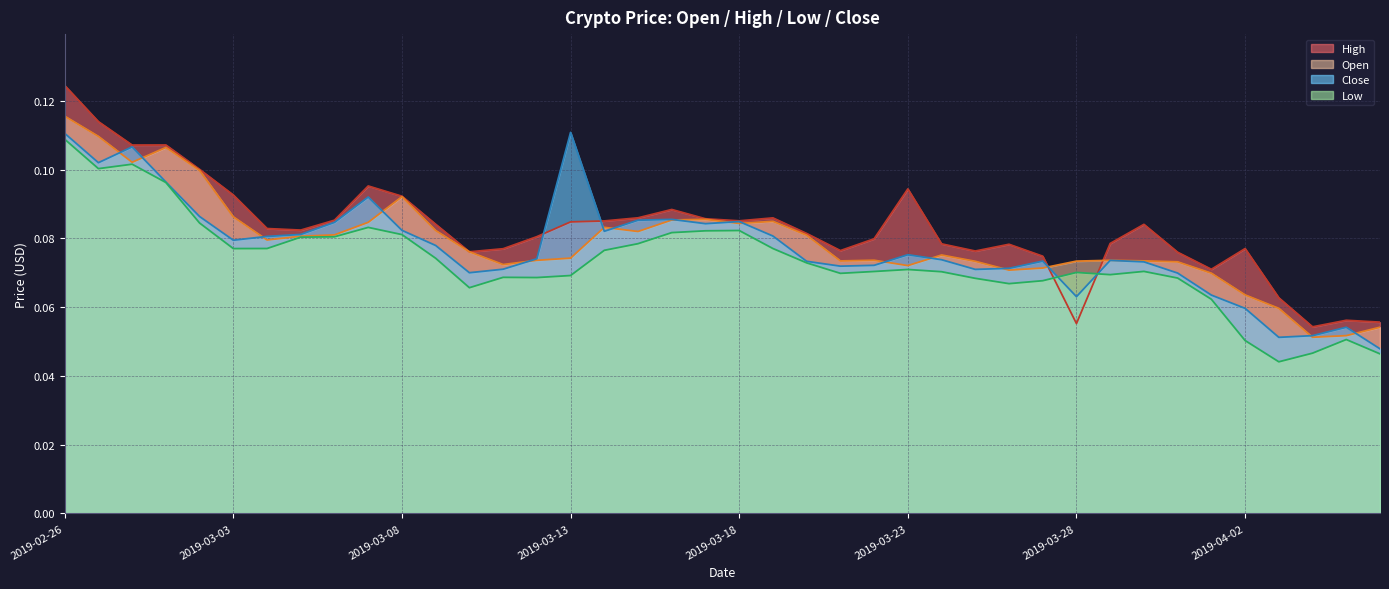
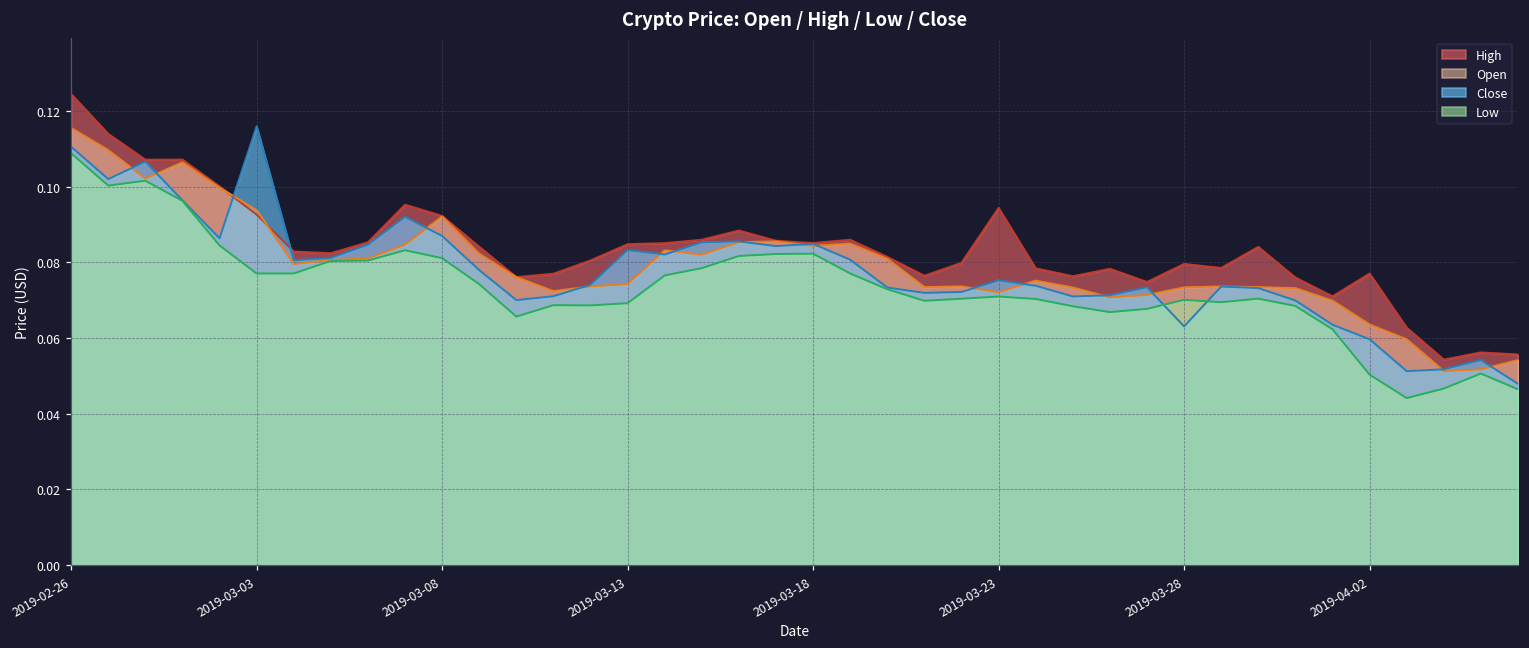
  {
    "High": {
      "2019-02-26": 0.125,
      "2019-03-03": 0.093,
      "2019-03-13": 0.085,
      "2019-03-23": 0.094,
-     "2019-03-28": 0.055,
+     "2019-03-28": 0.080,
      "2019-04-02": 0.077
    },
    "Open": {
      "2019-02-26": 0.116,
-     "2019-03-03": 0.086,
+     "2019-03-03": 0.094,
      "2019-03-13": 0.074,
      "2019-03-23": 0.072,
      "2019-03-28": 0.073,
      "2019-04-02": 0.064
    },
    "Close": {
      "2019-02-26": 0.111,
-     "2019-03-03": 0.080,
-     "2019-03-08": 0.082,
-     "2019-03-13": 0.111,
+     "2019-03-03": 0.116,
+     "2019-03-08": 0.087,
+     "2019-03-13": 0.083,
      "2019-03-23": 0.075,
      "2019-03-28": 0.063,
      "2019-04-02": 0.060
    },
    "Low": {
      "2019-02-26": 0.109,
      "2019-03-03": 0.077,
      "2019-03-08": 0.081,
      "2019-03-13": 0.069,
      "2019-03-18": 0.082,
      "2019-03-23": 0.071,
      "2019-03-28": 0.070,
      "2019-04-02": 0.050
    }
  }
